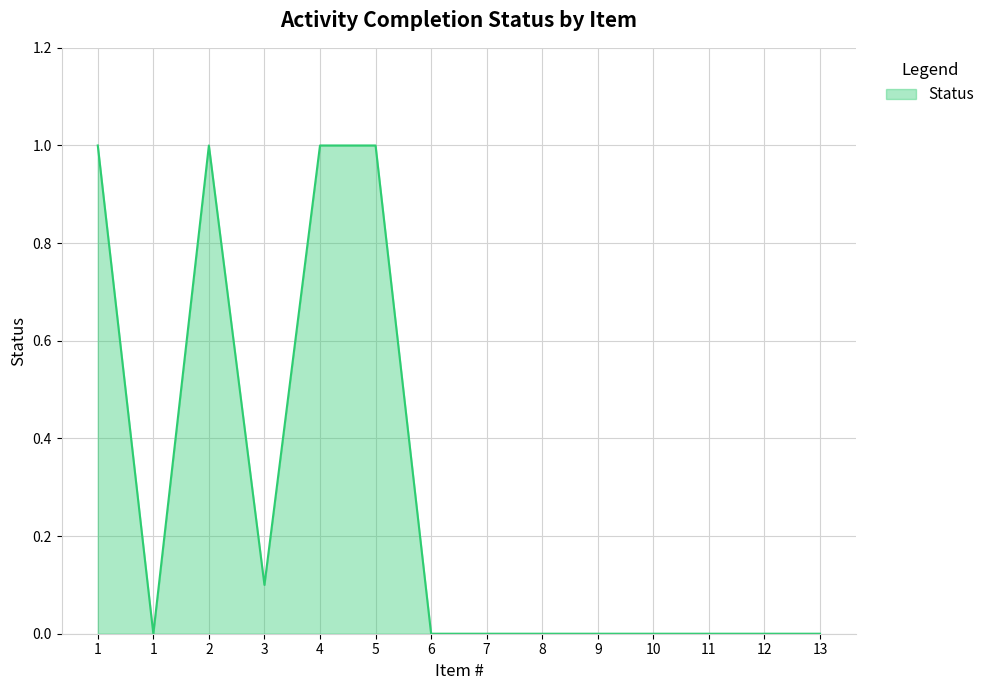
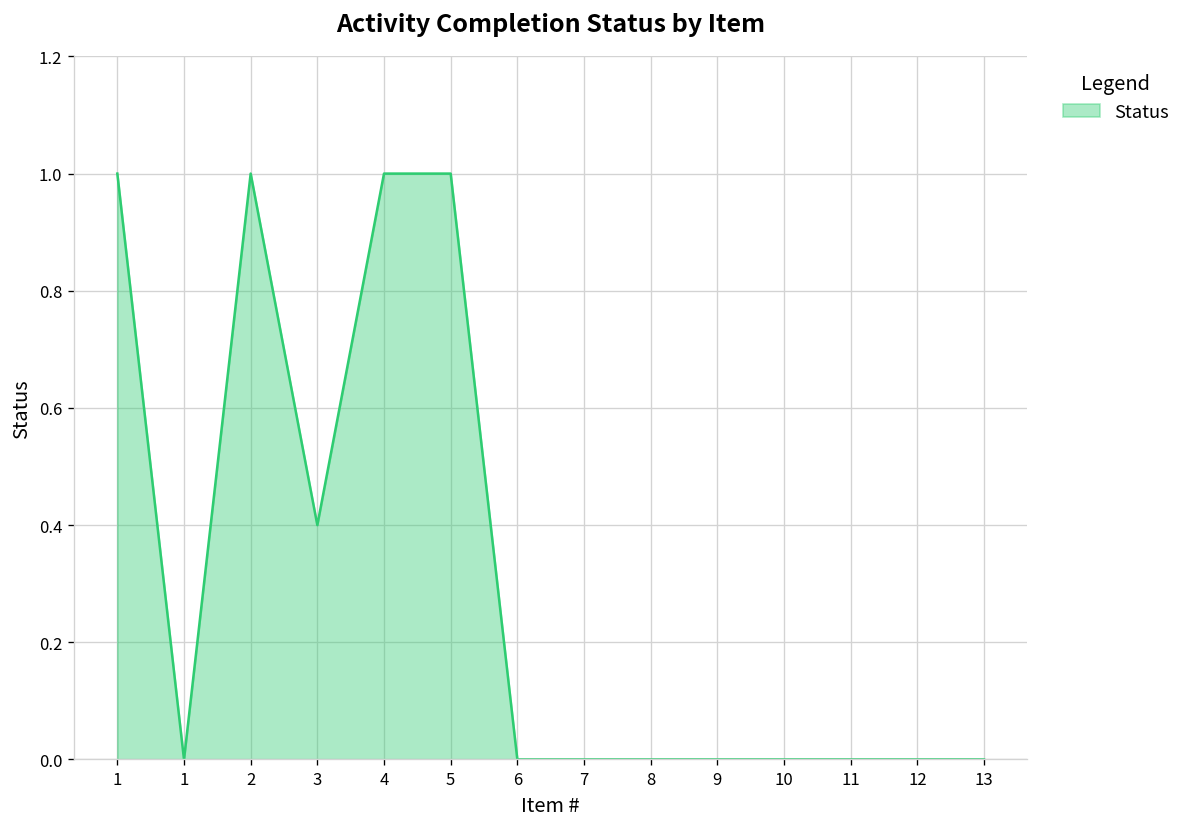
  {
    "2": 1.0,
-   "3": 0.1,
+   "3": 0.4,
    "4": 1.0,
    "5": 1.0,
    "6": 0.0,
    "7": 0.0,
    "8": 0.0,
    "9": 0.0,
    "10": 0.0,
    "11": 0.0,
    "12": 0.0,
    "13": 0.0
  }
